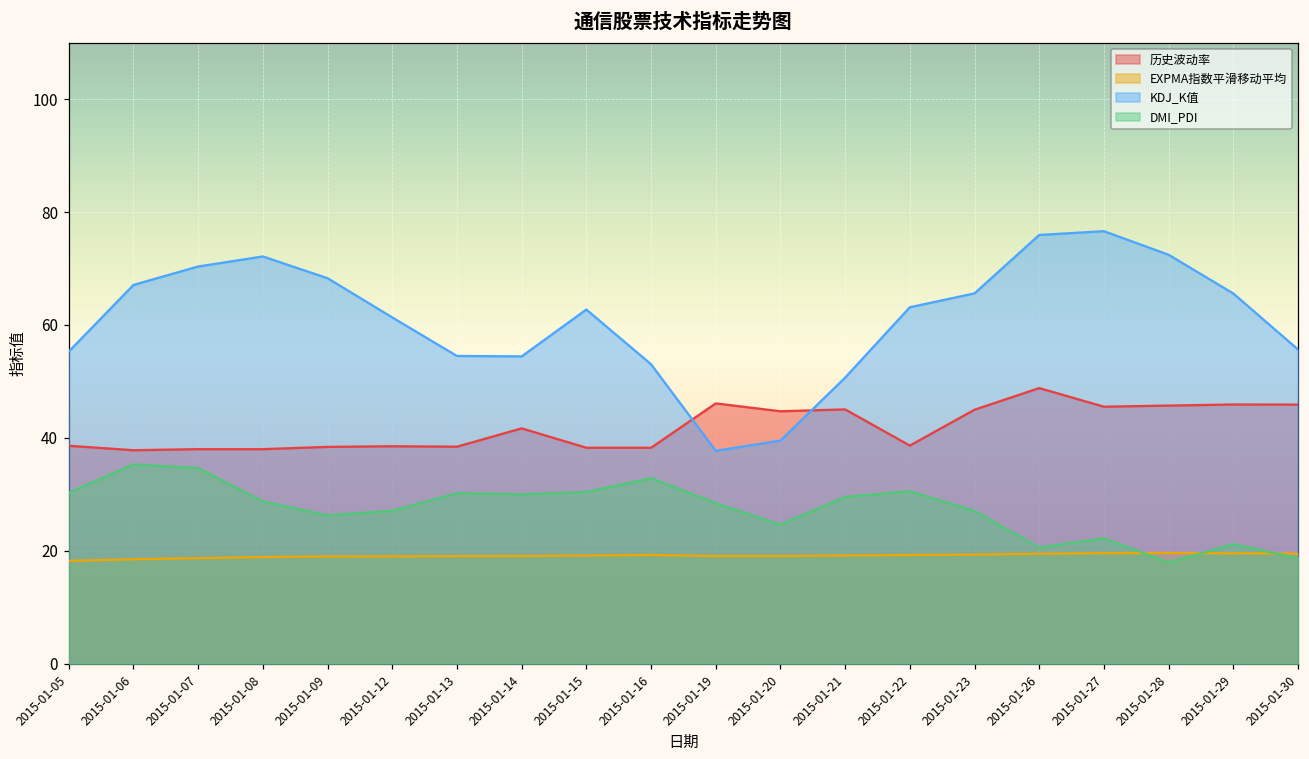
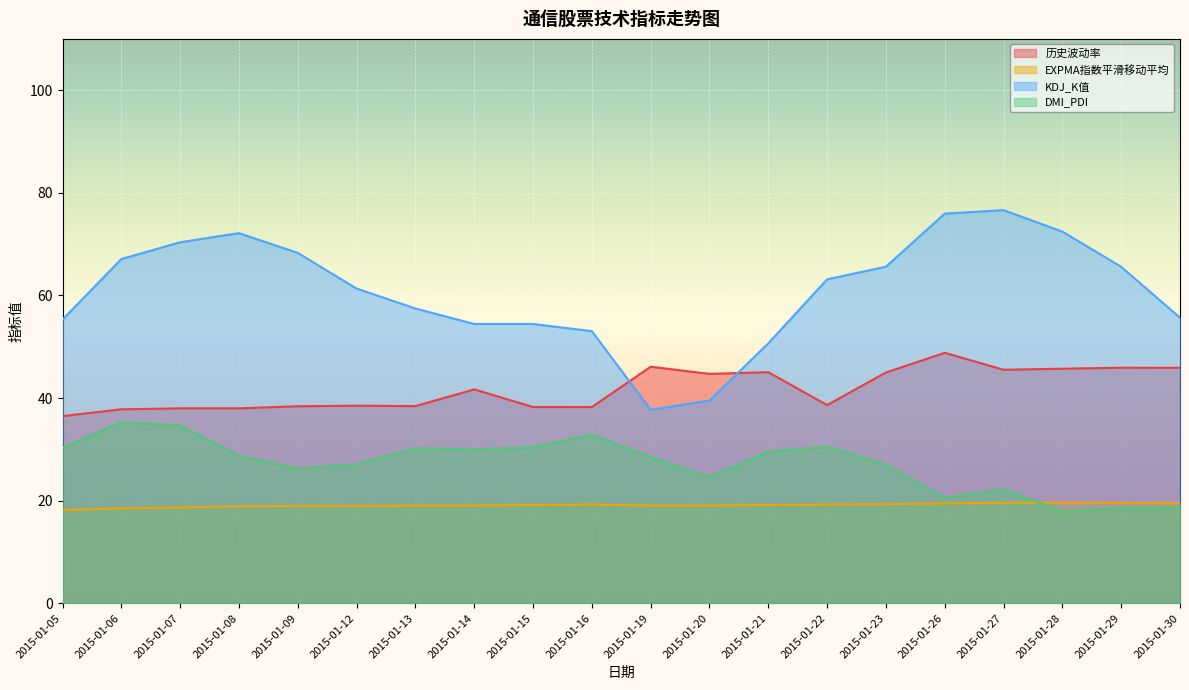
  {
    "历史波动率": {
-     "2015-01-05": 39,
+     "2015-01-05": 36,
      "2015-01-06": 38,
      "2015-01-07": 38,
      "2015-01-08": 38,
      "2015-01-09": 38,
      "2015-01-12": 39,
      "2015-01-13": 38,
      "2015-01-14": 42,
      "2015-01-15": 38,
      "2015-01-16": 38,
      "2015-01-19": 46,
      "2015-01-20": 45,
      "2015-01-21": 45,
      "2015-01-22": 39,
      "2015-01-23": 45,
      "2015-01-26": 49,
      "2015-01-27": 46,
      "2015-01-28": 46,
      "2015-01-29": 46,
      "2015-01-30": 46
    },
    "EXPMA指数平滑移动平均": {
      "2015-01-05": 18,
      "2015-01-06": 18,
      "2015-01-07": 19,
      "2015-01-08": 19,
      "2015-01-09": 19,
      "2015-01-12": 19,
      "2015-01-13": 19,
      "2015-01-14": 19,
      "2015-01-15": 19,
      "2015-01-16": 19,
      "2015-01-19": 19,
      "2015-01-20": 19,
      "2015-01-21": 19,
      "2015-01-22": 19,
      "2015-01-23": 19,
      "2015-01-26": 19,
      "2015-01-27": 20,
      "2015-01-28": 20,
      "2015-01-29": 20,
      "2015-01-30": 19
    },
    "KDJ_K值": {
      "2015-01-05": 55,
      "2015-01-06": 67,
      "2015-01-07": 70,
      "2015-01-08": 72,
      "2015-01-09": 68,
      "2015-01-12": 61,
-     "2015-01-13": 55,
+     "2015-01-13": 57,
      "2015-01-14": 54,
-     "2015-01-15": 63,
+     "2015-01-15": 54,
      "2015-01-16": 53,
      "2015-01-19": 38,
      "2015-01-20": 40,
      "2015-01-21": 51,
      "2015-01-22": 63,
      "2015-01-23": 66,
      "2015-01-26": 76,
      "2015-01-27": 77,
      "2015-01-28": 72,
      "2015-01-29": 66,
      "2015-01-30": 56
    },
    "DMI_PDI": {
      "2015-01-05": 30,
      "2015-01-06": 35,
      "2015-01-07": 35,
      "2015-01-08": 29,
      "2015-01-09": 26,
      "2015-01-12": 27,
      "2015-01-13": 30,
      "2015-01-14": 30,
      "2015-01-15": 30,
      "2015-01-16": 33,
      "2015-01-19": 28,
      "2015-01-20": 25,
      "2015-01-21": 30,
      "2015-01-22": 31,
      "2015-01-23": 27,
      "2015-01-26": 21,
      "2015-01-27": 22,
      "2015-01-28": 18,
-     "2015-01-29": 21,
+     "2015-01-29": 18,
      "2015-01-30": 19
    }
  }
